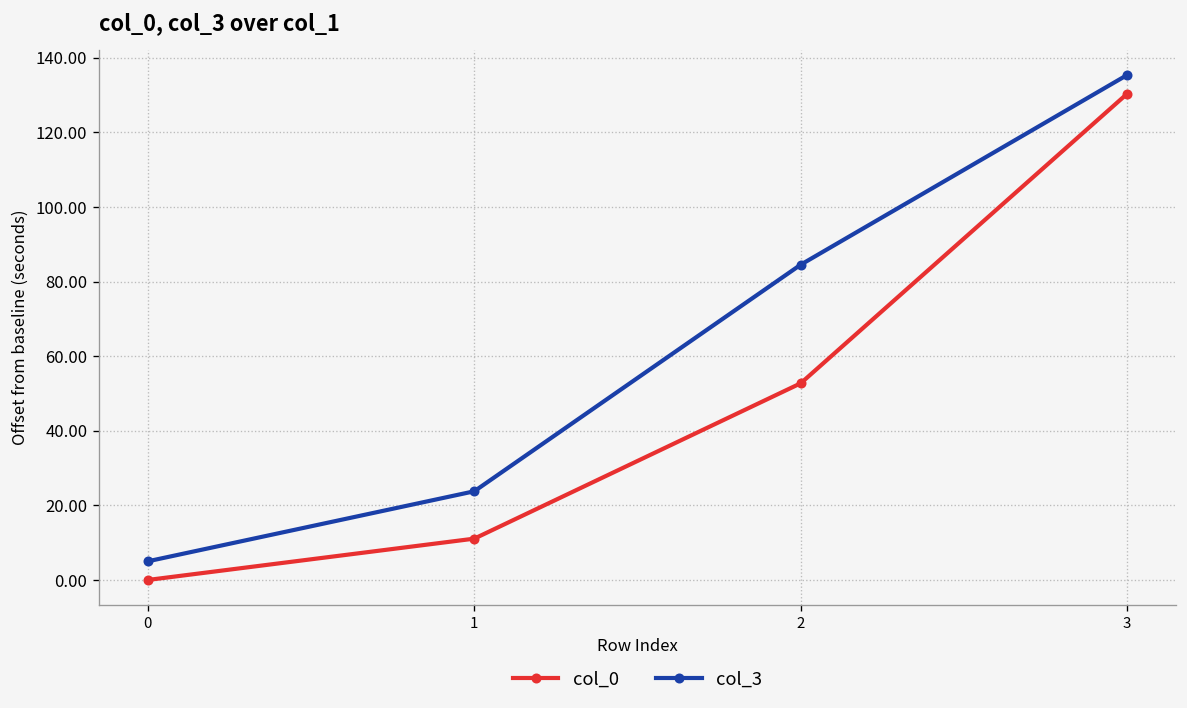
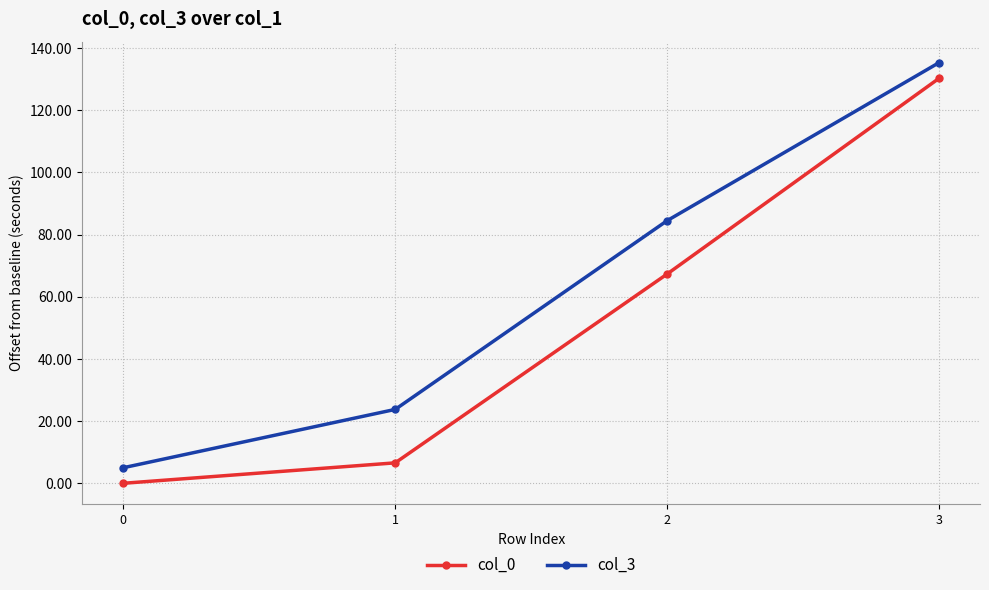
  {
    "col_0": {
      "0": 0,
-     "1": 11,
-     "2": 53,
+     "1": 7,
+     "2": 67,
      "3": 130
    },
    "col_3": {
      "0": 5,
      "1": 24,
      "2": 85,
      "3": 135
    }
  }
